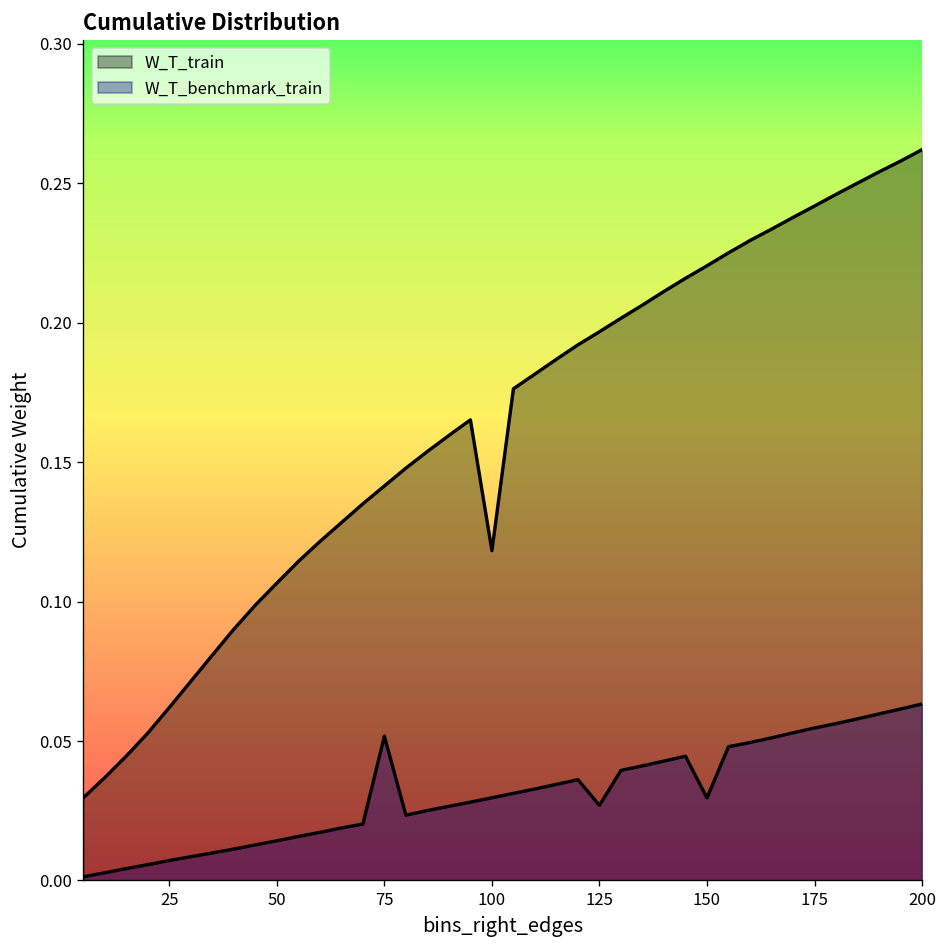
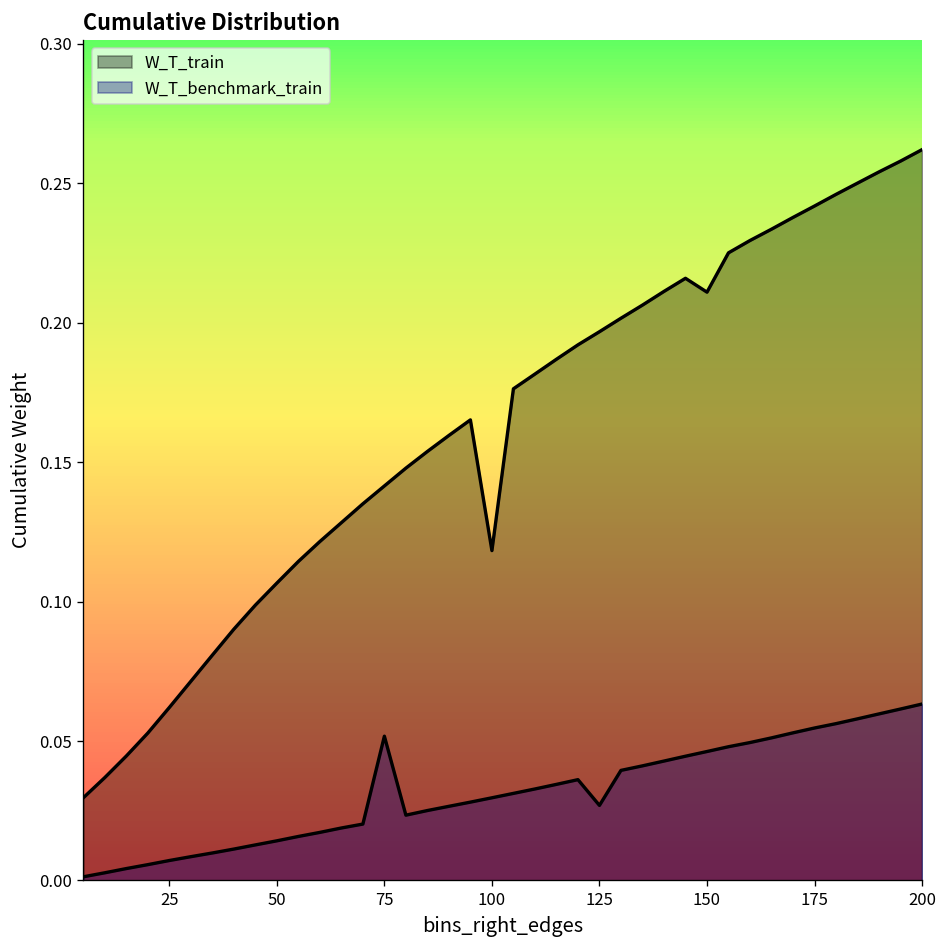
  {
    "W_T_train": {
      "25": 0.062,
      "50": 0.107,
      "75": 0.141,
      "100": 0.118,
      "125": 0.197,
-     "150": 0.220,
+     "150": 0.211,
      "175": 0.242,
      "200": 0.262
    },
    "W_T_benchmark_train": {
      "25": 0.007,
      "50": 0.014,
      "75": 0.052,
      "100": 0.030,
      "125": 0.027,
-     "150": 0.030,
+     "150": 0.046,
      "175": 0.055,
      "200": 0.063
    }
  }
